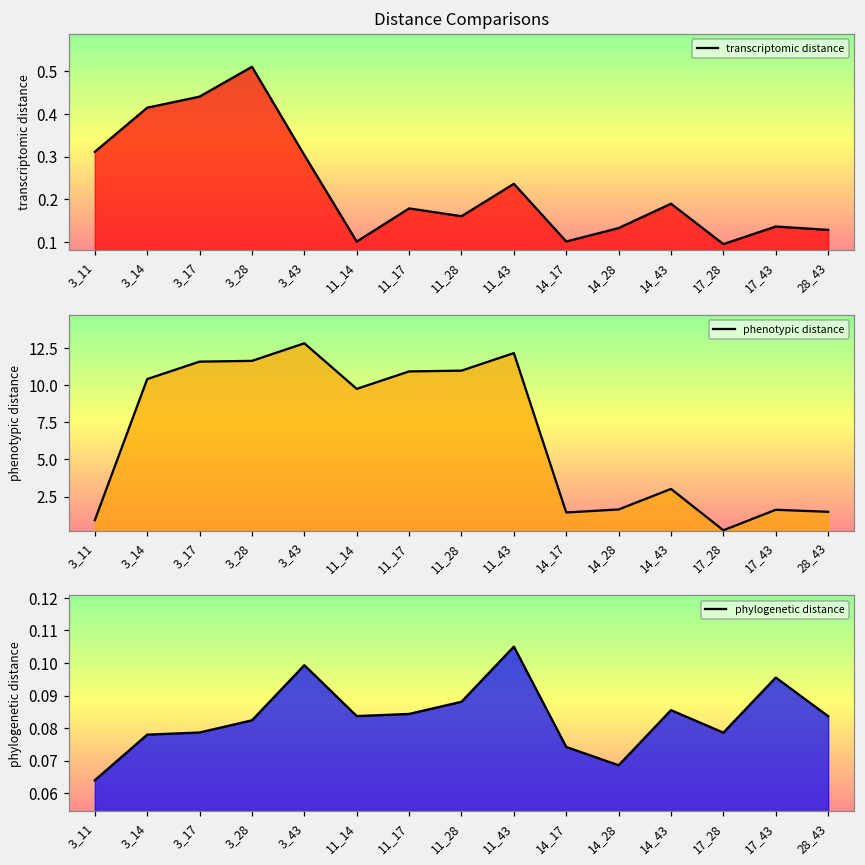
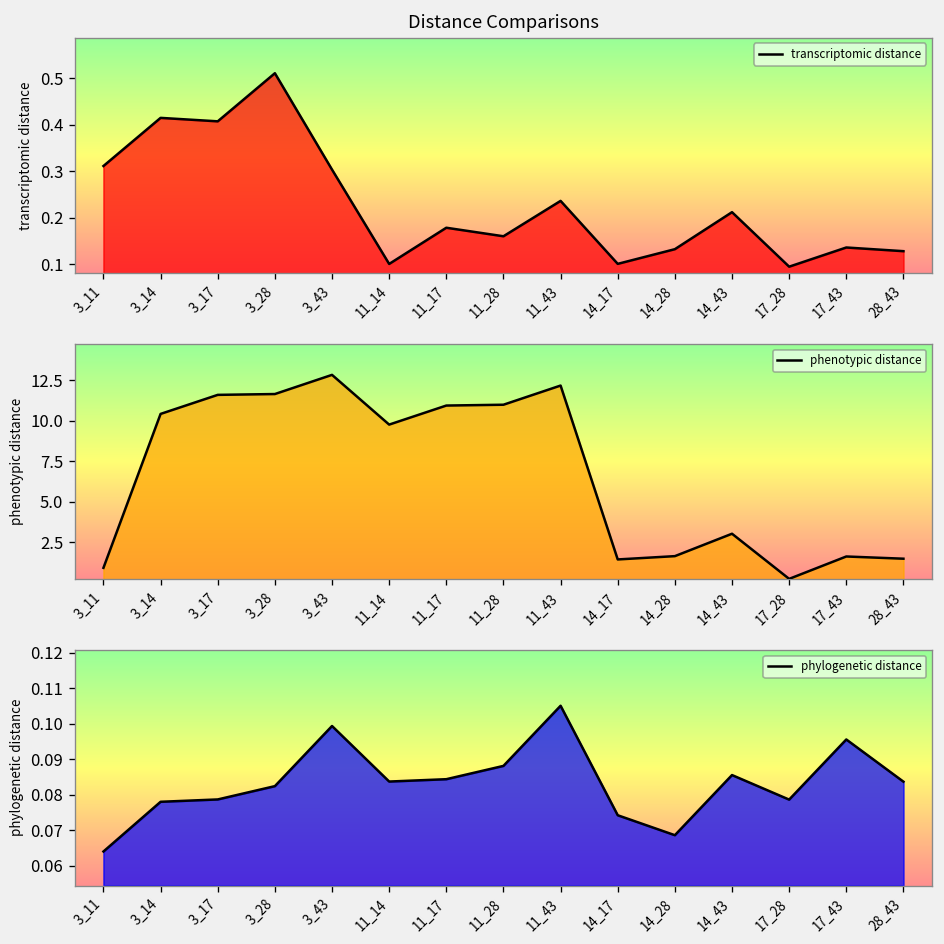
  {
    "Distance Comparisons": {
      "3_11": 0.31,
      "3_14": 0.41,
-     "3_17": 0.44,
+     "3_17": 0.41,
      "3_28": 0.51,
      "3_43": 0.30,
      "11_14": 0.10,
      "11_17": 0.18,
      "11_28": 0.16,
      "11_43": 0.24,
      "14_17": 0.10,
      "14_28": 0.13,
-     "14_43": 0.19,
+     "14_43": 0.21,
      "17_28": 0.09,
      "17_43": 0.14,
      "28_43": 0.13
    }
  }
